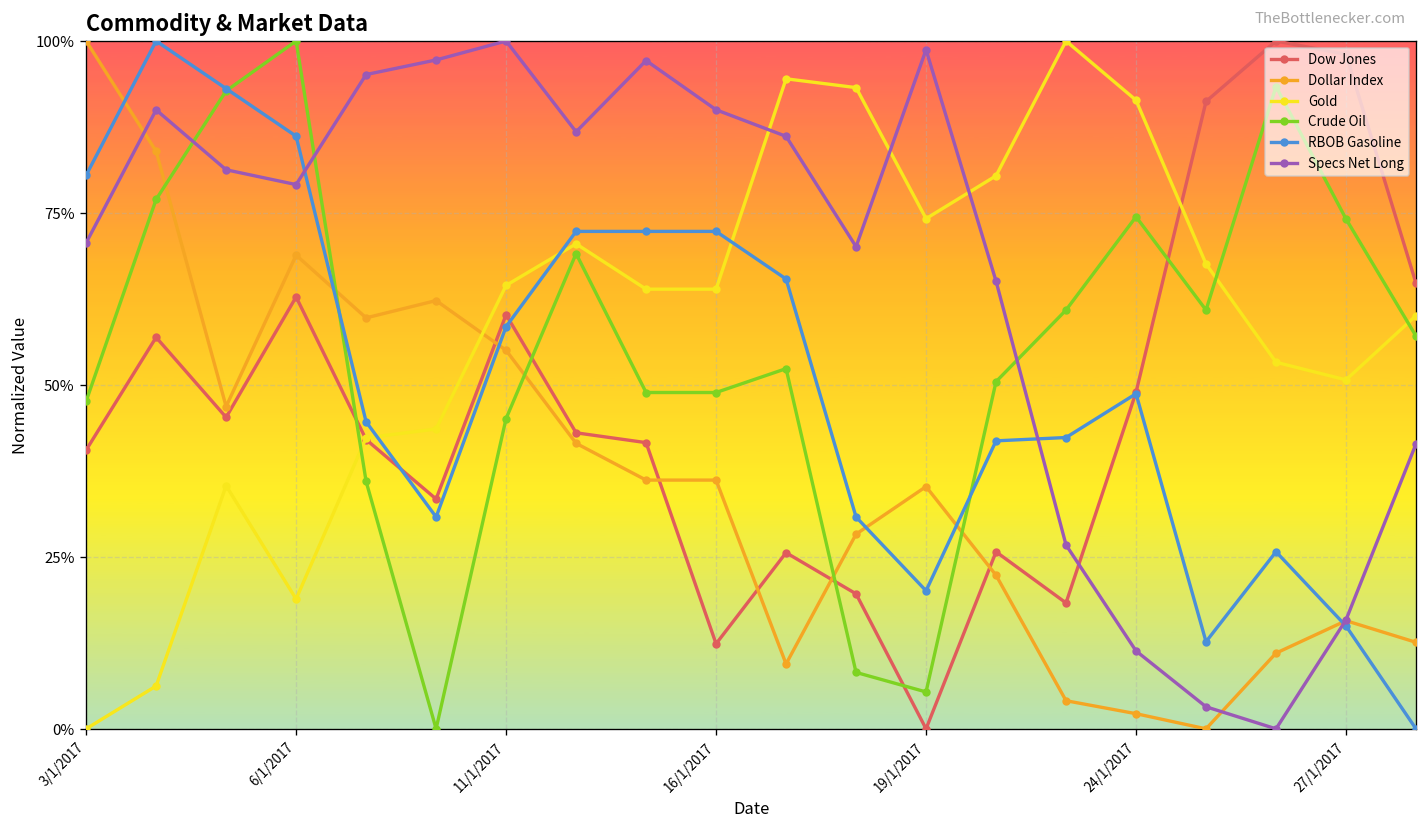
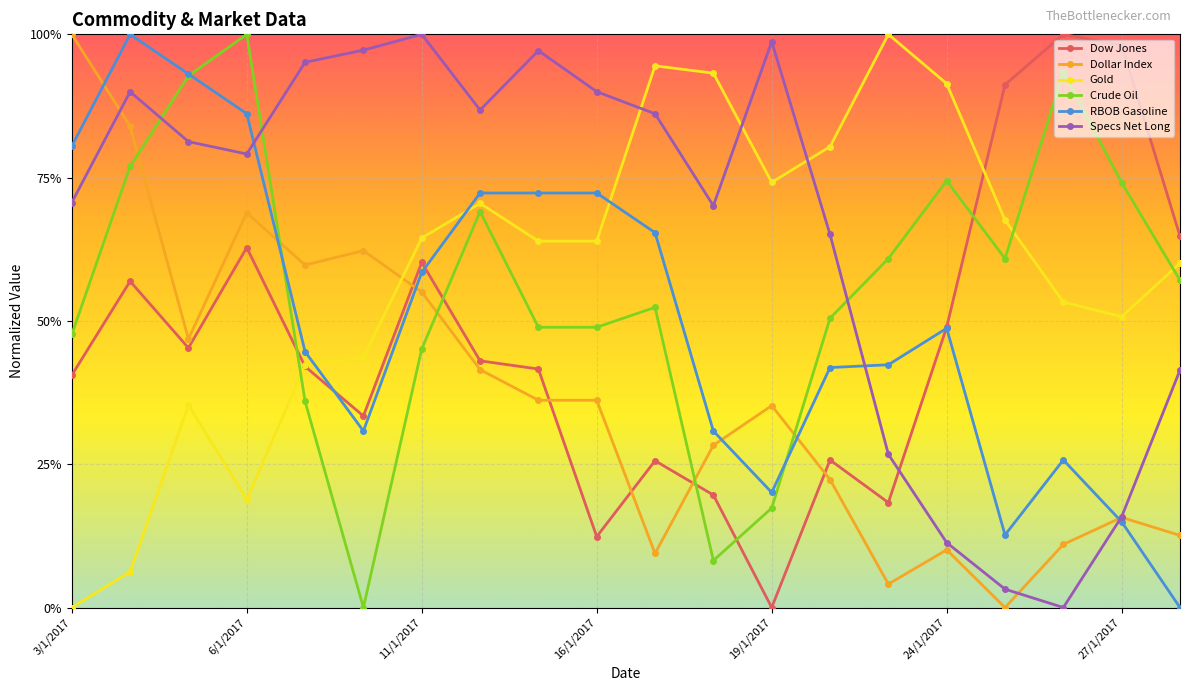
  {
    "Dow Jones": {
      "3/1/2017": "41%",
      "6/1/2017": "63%",
      "11/1/2017": "60%",
      "16/1/2017": "12%",
      "19/1/2017": "0%"
    },
    "Dollar Index": {
      "3/1/2017": "100%",
      "6/1/2017": "69%",
      "11/1/2017": "55%",
      "16/1/2017": "36%",
      "19/1/2017": "35%",
-     "24/1/2017": "2%"
+     "24/1/2017": "10%"
    },
    "Gold": {
      "3/1/2017": "0%",
      "6/1/2017": "19%",
      "11/1/2017": "64%",
      "16/1/2017": "64%",
      "19/1/2017": "74%",
      "24/1/2017": "91%",
      "27/1/2017": "51%"
    },
    "Crude Oil": {
      "3/1/2017": "48%",
      "6/1/2017": "100%",
      "11/1/2017": "45%",
      "16/1/2017": "49%",
-     "19/1/2017": "5%",
+     "19/1/2017": "17%",
      "24/1/2017": "74%",
      "27/1/2017": "74%"
    },
    "RBOB Gasoline": {
      "3/1/2017": "80%",
      "6/1/2017": "86%",
      "11/1/2017": "58%",
      "16/1/2017": "72%",
      "19/1/2017": "20%",
      "27/1/2017": "15%"
    },
    "Specs Net Long": {
      "3/1/2017": "71%",
      "6/1/2017": "79%",
      "11/1/2017": "100%",
      "16/1/2017": "90%",
      "19/1/2017": "99%",
      "24/1/2017": "11%"
    }
  }
